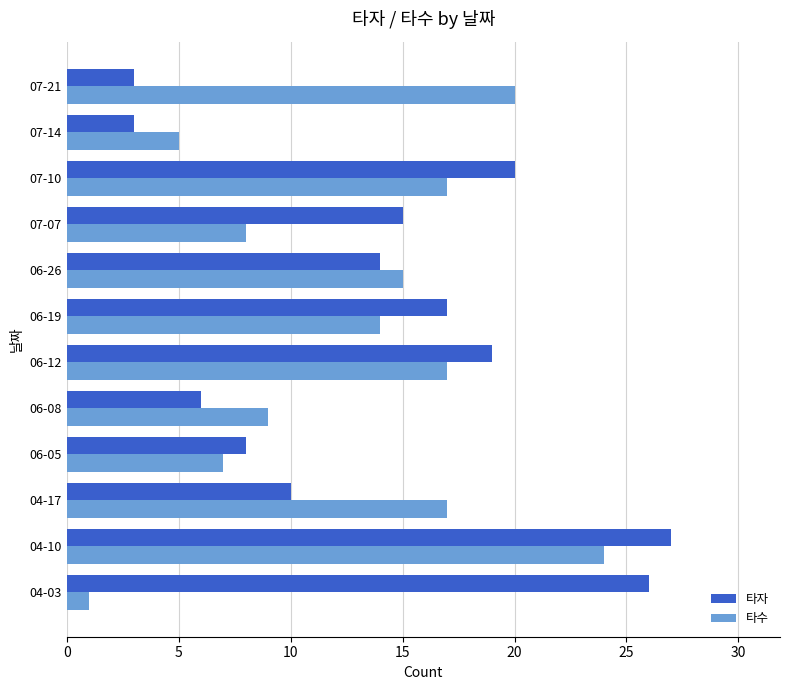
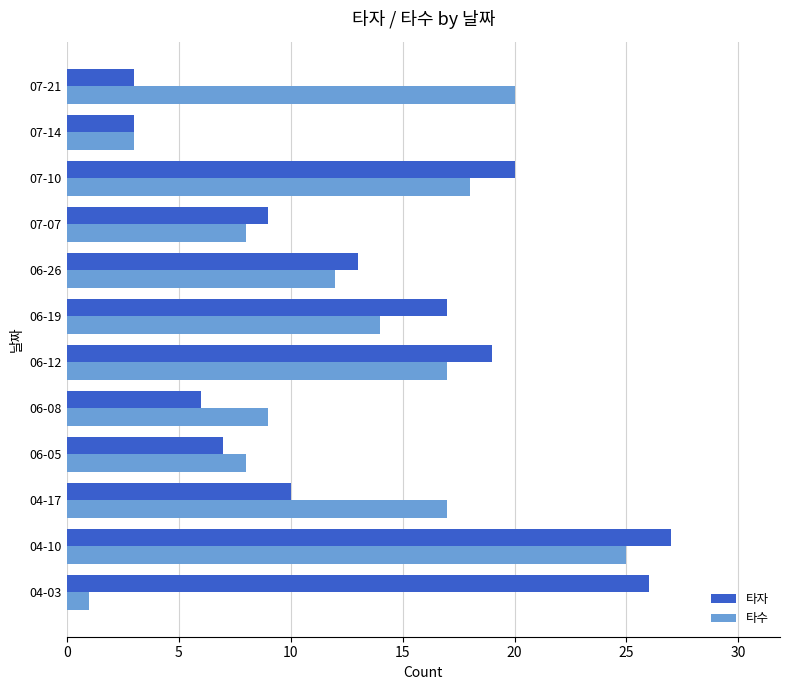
  {
    "타자": {
      "07-21": 3,
      "07-14": 3,
      "07-10": 20,
-     "07-07": 15,
-     "06-26": 14,
+     "07-07": 9,
+     "06-26": 13,
      "06-19": 17,
      "06-12": 19,
      "06-08": 6,
-     "06-05": 8,
+     "06-05": 7,
      "04-17": 10,
      "04-10": 27,
      "04-03": 26
    },
    "타수": {
      "07-21": 20,
-     "07-14": 5,
-     "07-10": 17,
+     "07-14": 3,
+     "07-10": 18,
      "07-07": 8,
-     "06-26": 15,
+     "06-26": 12,
      "06-19": 14,
      "06-12": 17,
      "06-08": 9,
-     "06-05": 7,
+     "06-05": 8,
      "04-17": 17,
-     "04-10": 24,
+     "04-10": 25,
      "04-03": 1
    }
  }
